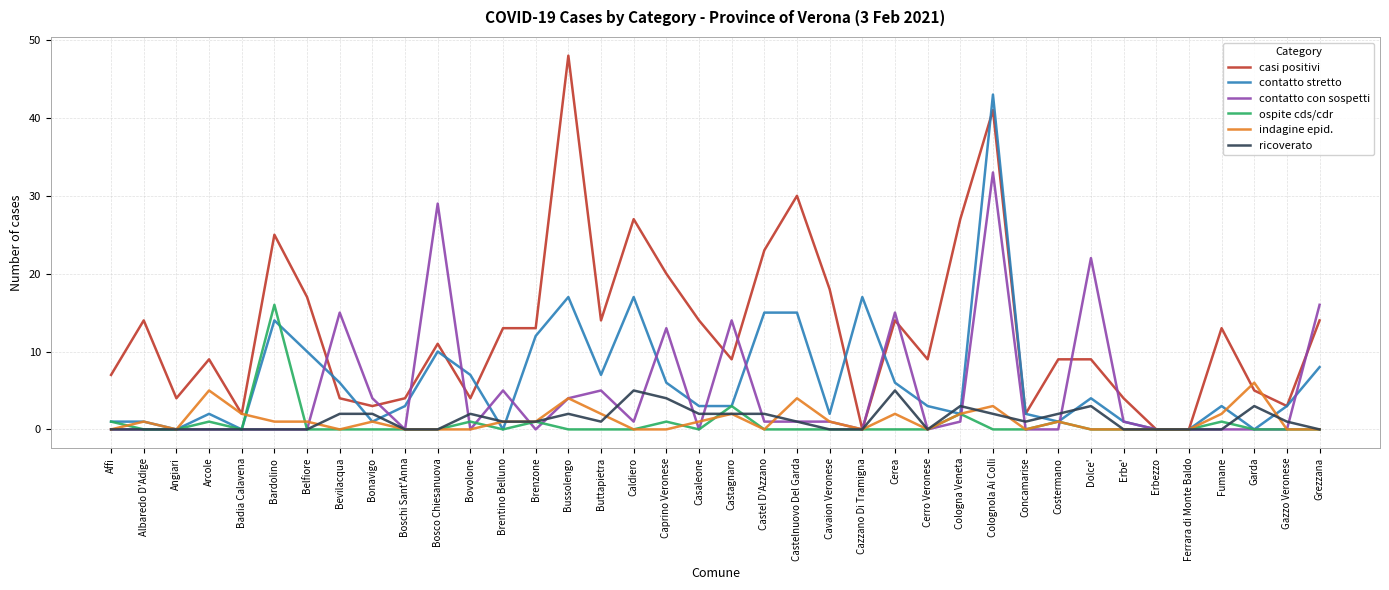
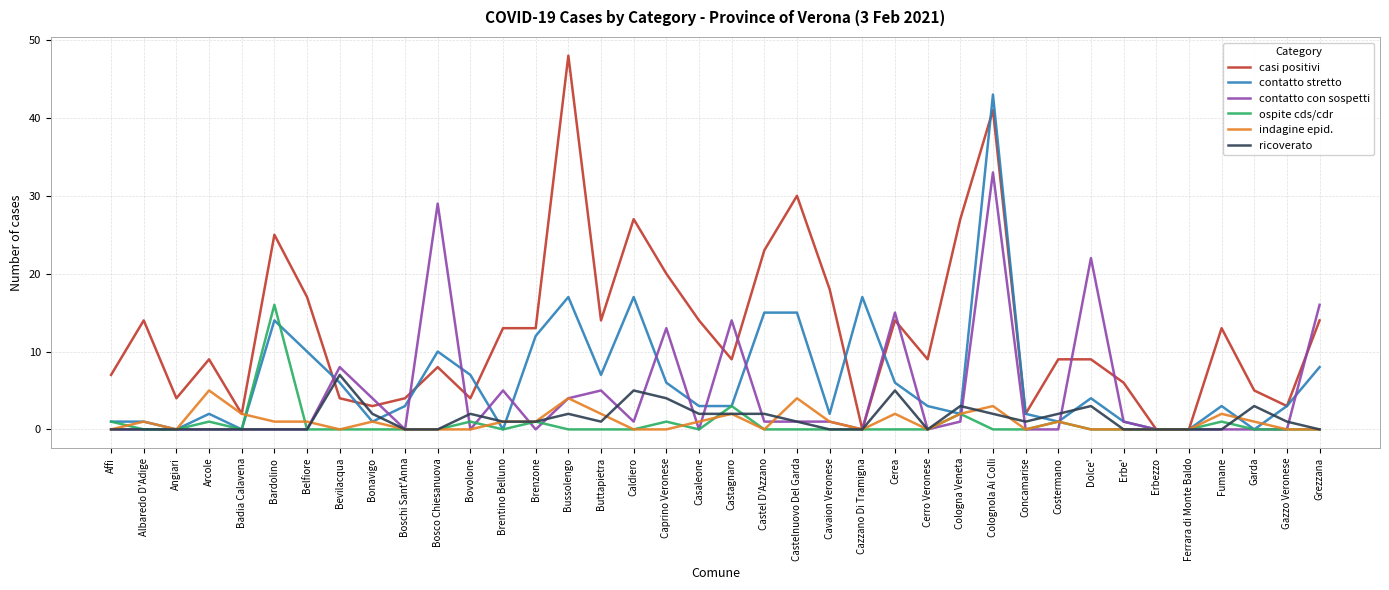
  {
    "casi positivi": {
      "Affi": 7,
      "Albaredo D'Adige": 14,
      "Angiari": 4,
      "Arcole": 9,
      "Bardolino": 25,
      "Belfiore": 17,
      "Bevilacqua": 4,
      "Bonavigo": 3,
      "Boschi Sant'Anna": 4,
-     "Bosco Chiesanuova": 11,
+     "Bosco Chiesanuova": 8,
      "Bovolone": 4,
      "Brentino Belluno": 13,
      "Brenzone": 13,
      "Bussolengo": 48,
      "Buttapietra": 14,
      "Caldiero": 27,
      "Caprino Veronese": 20,
      "Casaleone": 14,
      "Castagnaro": 9,
      "Castel D'Azzano": 23,
      "Castelnuovo Del Garda": 30,
      "Cavaion Veronese": 18,
      "Cerea": 14,
      "Cerro Veronese": 9,
      "Cologna Veneta": 27,
      "Colognola Ai Colli": 41,
      "Costermano": 9,
      "Dolce'": 9,
-     "Erbe'": 4,
+     "Erbe'": 6,
      "Fumane": 13,
      "Garda": 5,
      "Grezzana": 14
    },
    "contatto stretto": {
      "Arcole": 2,
      "Bardolino": 14,
      "Belfiore": 10,
      "Bevilacqua": 6,
      "Boschi Sant'Anna": 3,
      "Bosco Chiesanuova": 10,
      "Bovolone": 7,
      "Brenzone": 12,
      "Bussolengo": 17,
      "Buttapietra": 7,
      "Caldiero": 17,
      "Caprino Veronese": 6,
      "Casaleone": 3,
      "Castel D'Azzano": 15,
      "Castelnuovo Del Garda": 15,
      "Cavaion Veronese": 2,
      "Cazzano Di Tramigna": 17,
      "Cerea": 6,
      "Cerro Veronese": 3,
      "Colognola Ai Colli": 43,
      "Dolce'": 4,
      "Fumane": 3,
      "Grezzana": 8
    },
    "contatto con sospetti": {
-     "Bevilacqua": 15,
+     "Bevilacqua": 8,
      "Bonavigo": 4,
      "Bosco Chiesanuova": 29,
      "Brentino Belluno": 5,
      "Brenzone": 0,
      "Buttapietra": 5,
      "Caldiero": 1,
      "Caprino Veronese": 13,
      "Castagnaro": 14,
      "Castel D'Azzano": 1,
      "Cerea": 15,
      "Cologna Veneta": 1,
      "Colognola Ai Colli": 33,
      "Costermano": 0,
      "Dolce'": 22,
      "Grezzana": 16
    },
    "ospite cds/cdr": {
      "Arcole": 1,
      "Bardolino": 16,
      "Bonavigo": 0,
      "Bovolone": 1,
      "Bussolengo": 0,
      "Buttapietra": 0,
      "Caprino Veronese": 1,
      "Castelnuovo Del Garda": 0,
      "Cerea": 0,
      "Colognola Ai Colli": 0,
      "Fumane": 1
    },
    "indagine epid.": {
      "Arcole": 5,
      "Bardolino": 1,
      "Belfiore": 1,
      "Buttapietra": 2,
      "Caprino Veronese": 0,
      "Casaleone": 1,
      "Castelnuovo Del Garda": 4,
      "Cerea": 2,
      "Colognola Ai Colli": 3,
      "Fumane": 2,
-     "Garda": 6
+     "Garda": 1
    },
    "ricoverato": {
-     "Bevilacqua": 2,
+     "Bevilacqua": 7,
      "Bonavigo": 2,
      "Bovolone": 2,
      "Bussolengo": 2,
      "Buttapietra": 1,
      "Caldiero": 5,
      "Caprino Veronese": 4,
      "Casaleone": 2,
      "Castel D'Azzano": 2,
      "Cerea": 5,
      "Cologna Veneta": 3,
      "Colognola Ai Colli": 2,
      "Concamarise": 1,
      "Costermano": 2,
      "Dolce'": 3,
      "Garda": 3,
      "Gazzo Veronese": 1
    }
  }
